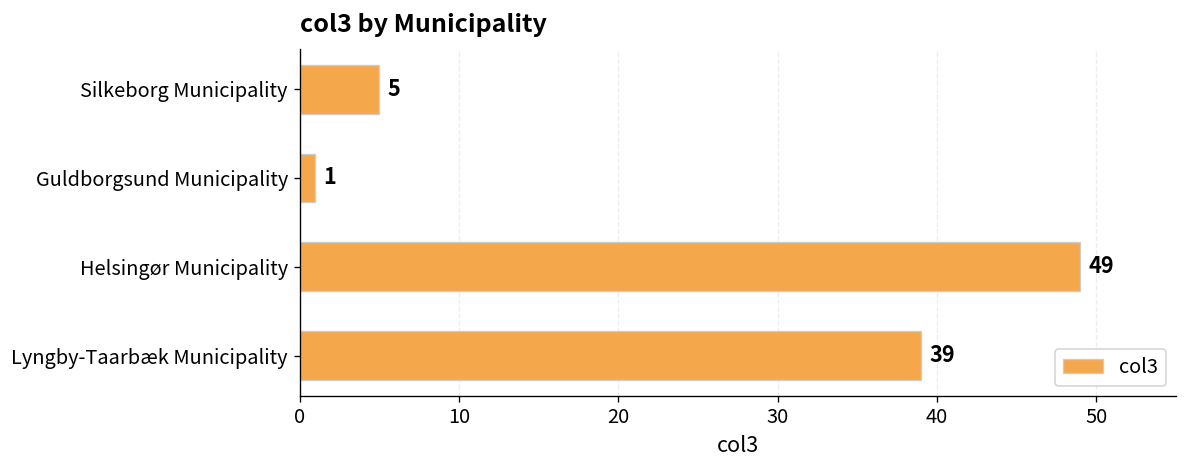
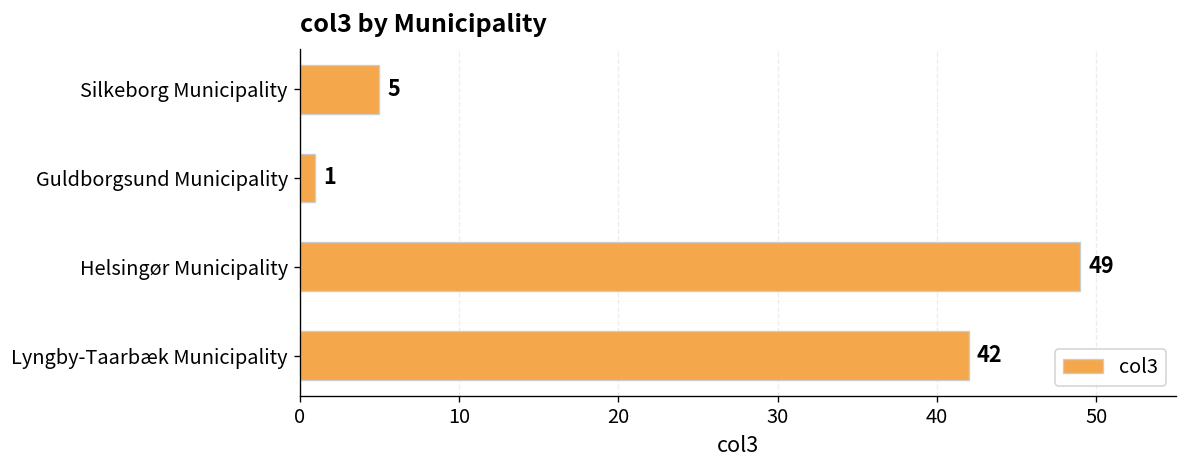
  {
    "Silkeborg Municipality": 5,
    "Guldborgsund Municipality": 1,
    "Helsingør Municipality": 49,
-   "Lyngby-Taarbæk Municipality": 39
+   "Lyngby-Taarbæk Municipality": 42
  }
